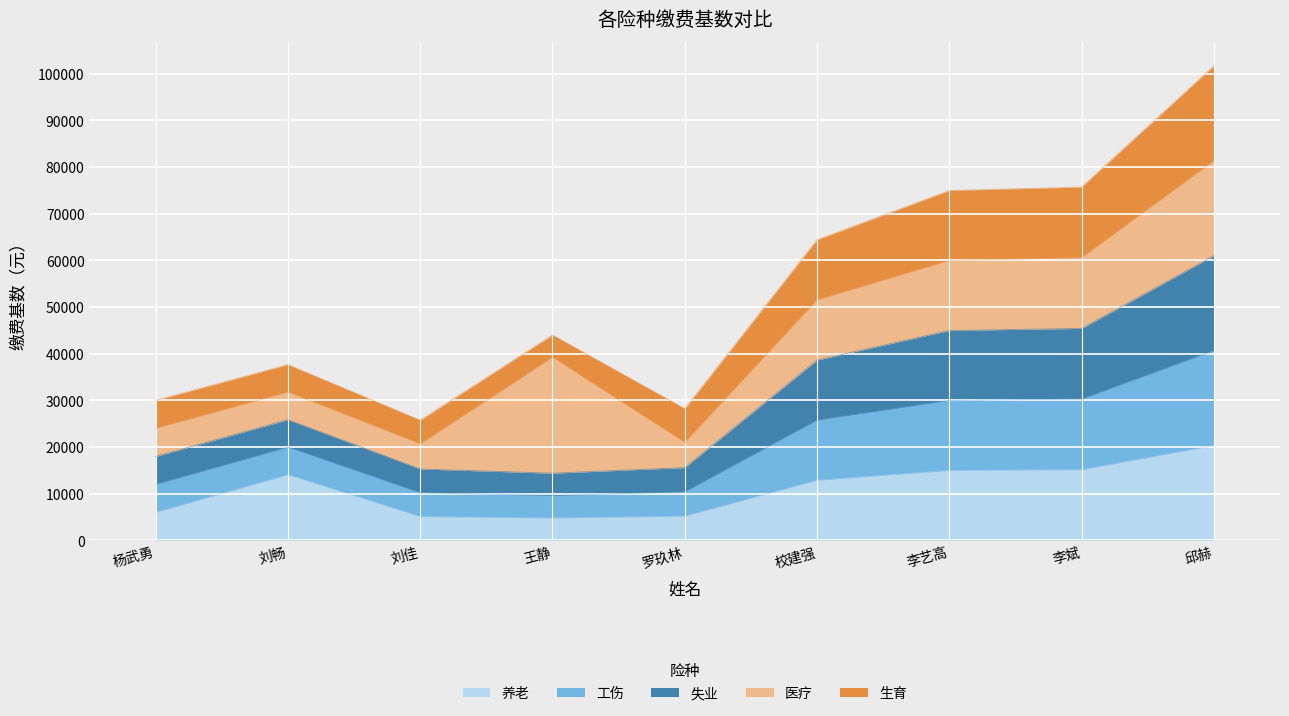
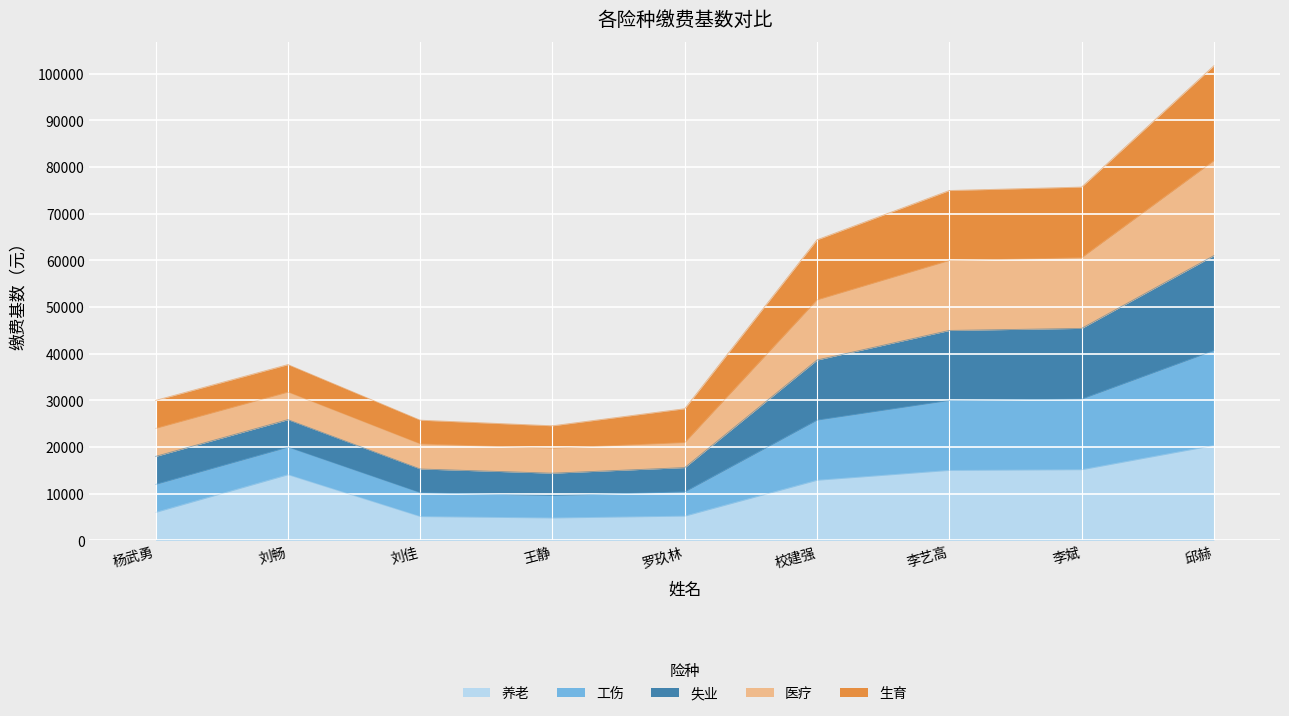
  {
    "养老": {
      "杨武勇": 6000,
      "刘畅": 14000,
      "刘佳": 5000,
      "王静": 5000,
      "罗玖林": 5000,
      "校建强": 13000,
      "李艺高": 15000,
      "李斌": 15000,
      "邱赫": 20000
    },
    "工伤": {
      "杨武勇": 6000,
      "刘畅": 6000,
      "刘佳": 5000,
      "王静": 5000,
      "罗玖林": 5000,
      "校建强": 13000,
      "李艺高": 15000,
      "李斌": 15000,
      "邱赫": 20000
    },
    "失业": {
      "杨武勇": 6000,
      "刘畅": 6000,
      "刘佳": 5000,
      "王静": 5000,
      "罗玖林": 5000,
      "校建强": 13000,
      "李艺高": 15000,
      "李斌": 15000,
      "邱赫": 20000
    },
    "医疗": {
      "杨武勇": 6000,
      "刘畅": 6000,
      "刘佳": 5000,
-     "王静": 25000,
+     "王静": 5000,
      "罗玖林": 5000,
      "校建强": 13000,
      "李艺高": 15000,
      "李斌": 15000,
      "邱赫": 20000
    },
    "生育": {
      "杨武勇": 6000,
      "刘畅": 6000,
      "刘佳": 5000,
      "王静": 5000,
      "罗玖林": 7000,
      "校建强": 13000,
      "李艺高": 15000,
      "李斌": 15000,
      "邱赫": 20000
    }
  }
